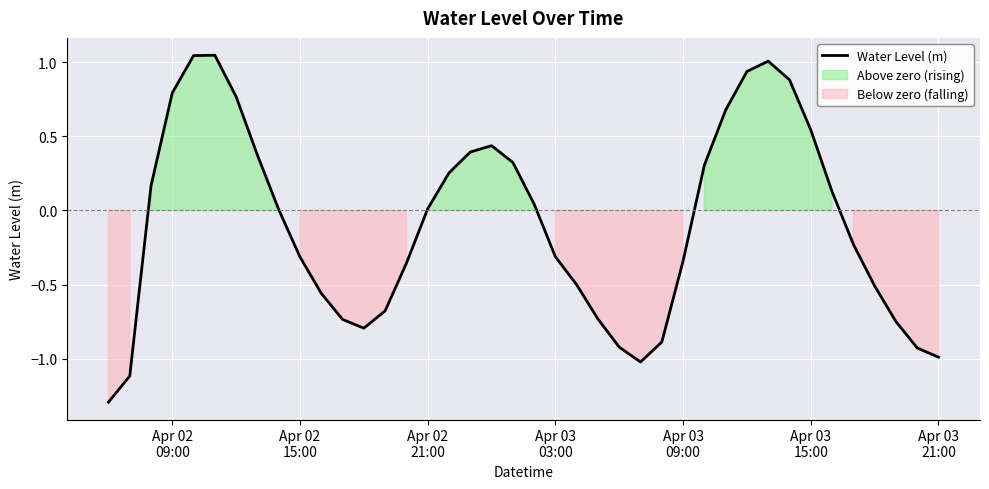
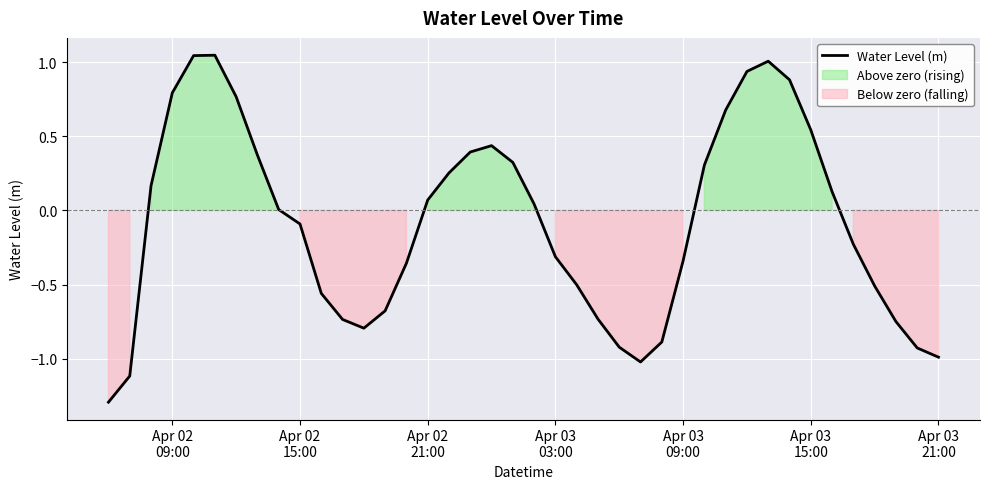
  {
    "Apr 02 09:00": 0.79,
-   "Apr 02 15:00": -0.31,
-   "Apr 02 21:00": 0.01,
+   "Apr 02 15:00": -0.09,
+   "Apr 02 21:00": 0.07,
    "Apr 03 03:00": -0.31,
    "Apr 03 09:00": -0.34,
    "Apr 03 15:00": 0.54,
    "Apr 03 21:00": -0.99
  }
